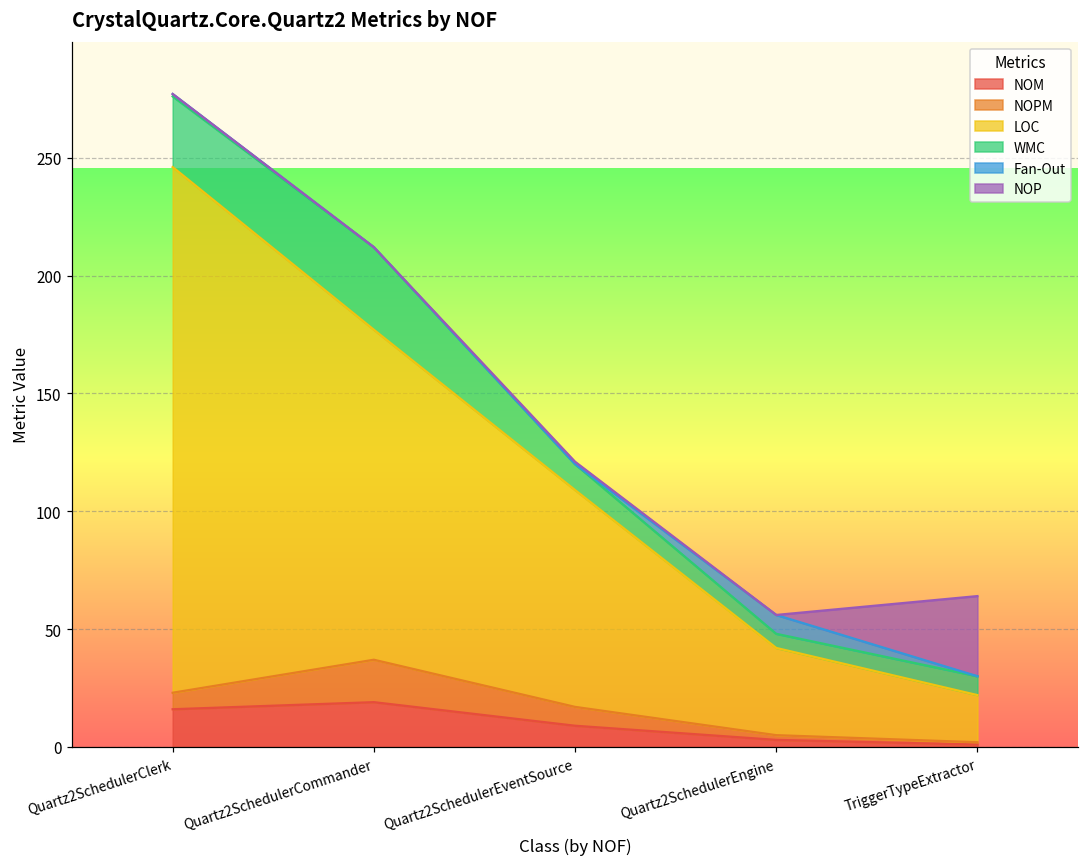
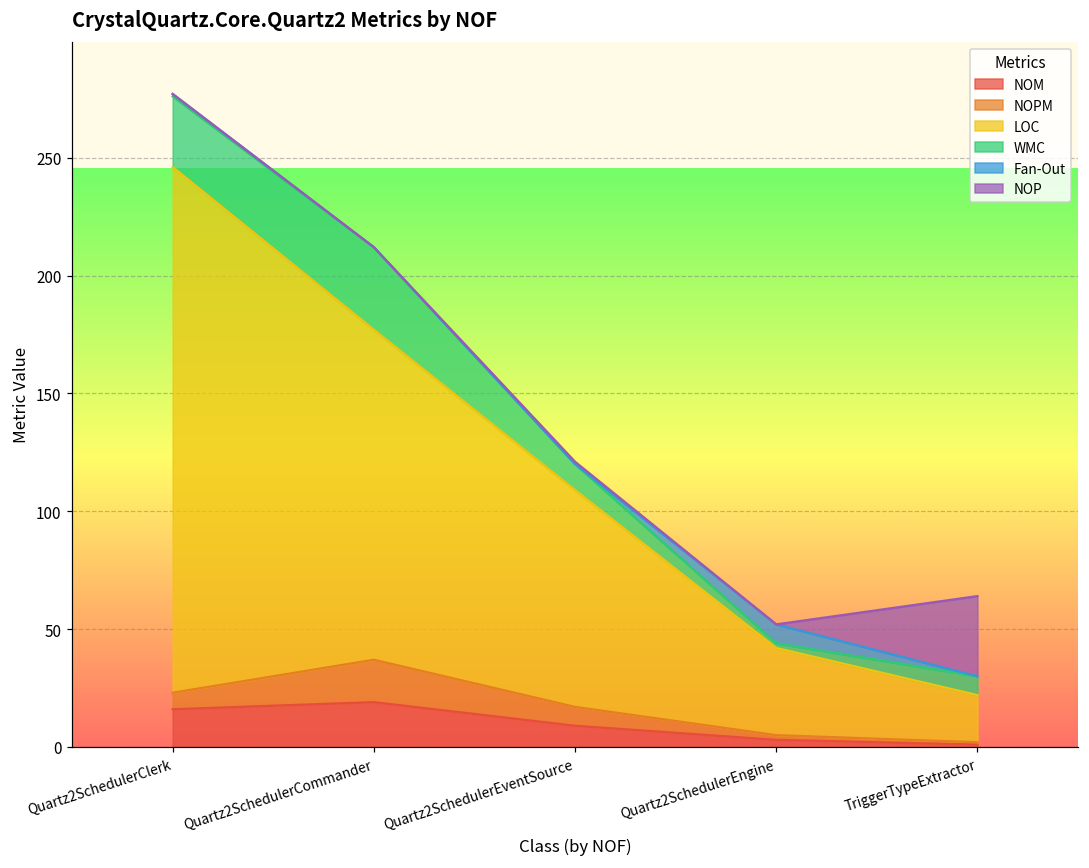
  {
    "LOC": {
      "Quartz2SchedulerClerk": 223,
      "Quartz2SchedulerCommander": 140,
      "Quartz2SchedulerEventSource": 92,
      "Quartz2SchedulerEngine": 37,
      "TriggerTypeExtractor": 20
    },
    "WMC": {
-     "Quartz2SchedulerEngine": 6
+     "Quartz2SchedulerEngine": 2
    },
    "NOP": {
      "TriggerTypeExtractor": 34
    }
  }
